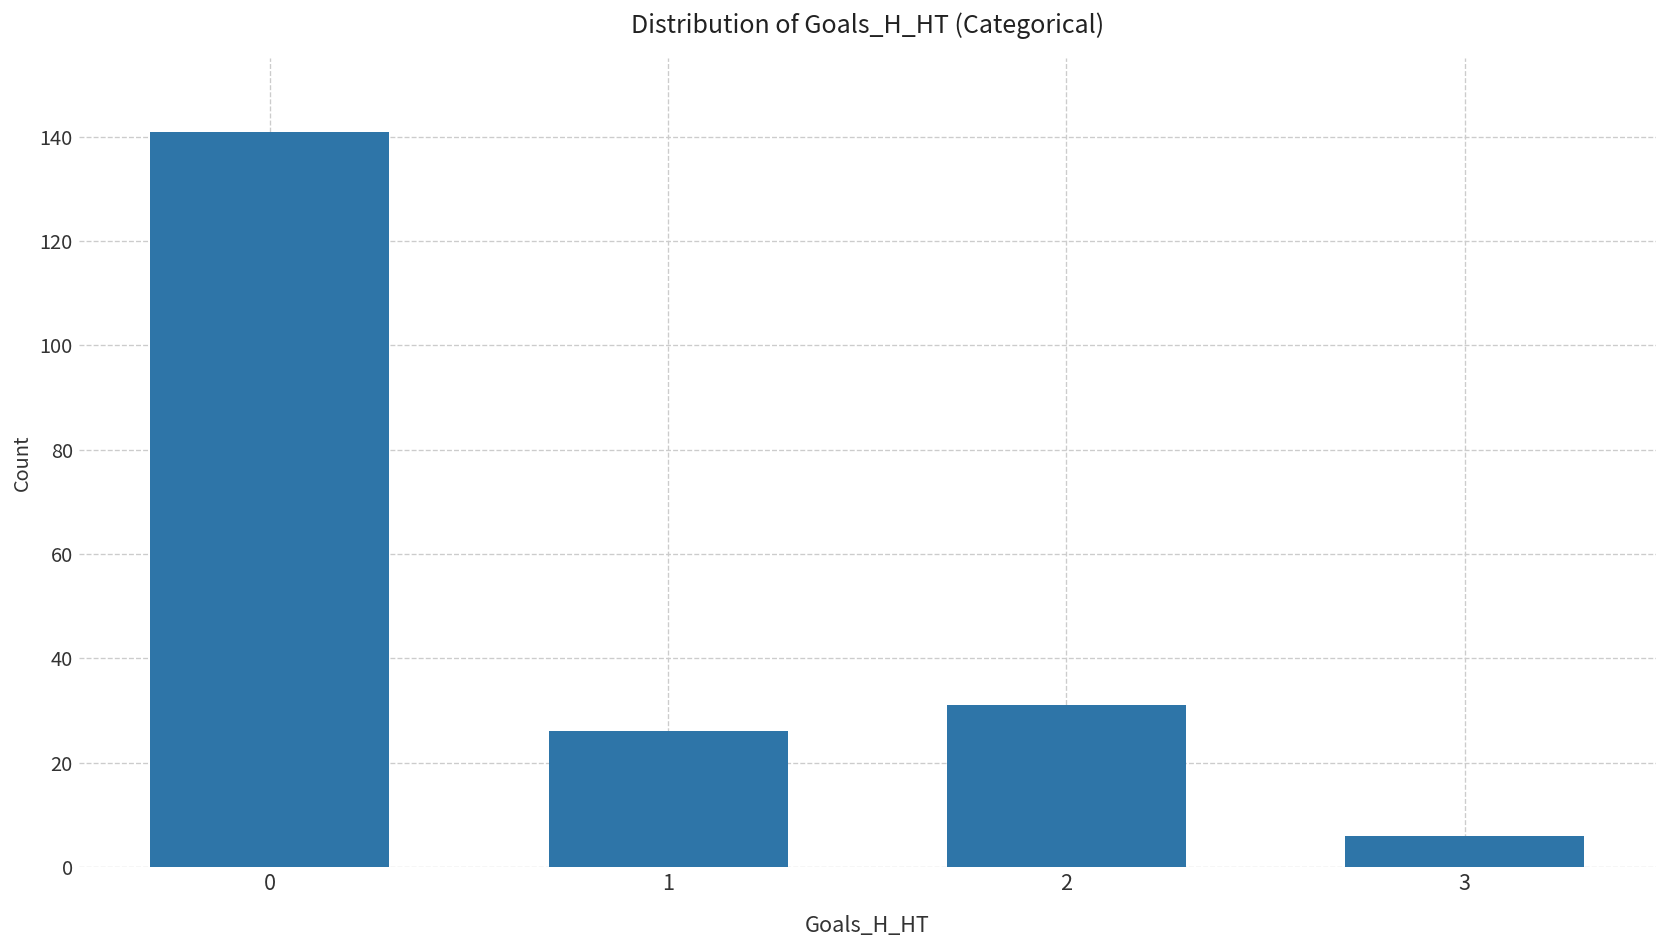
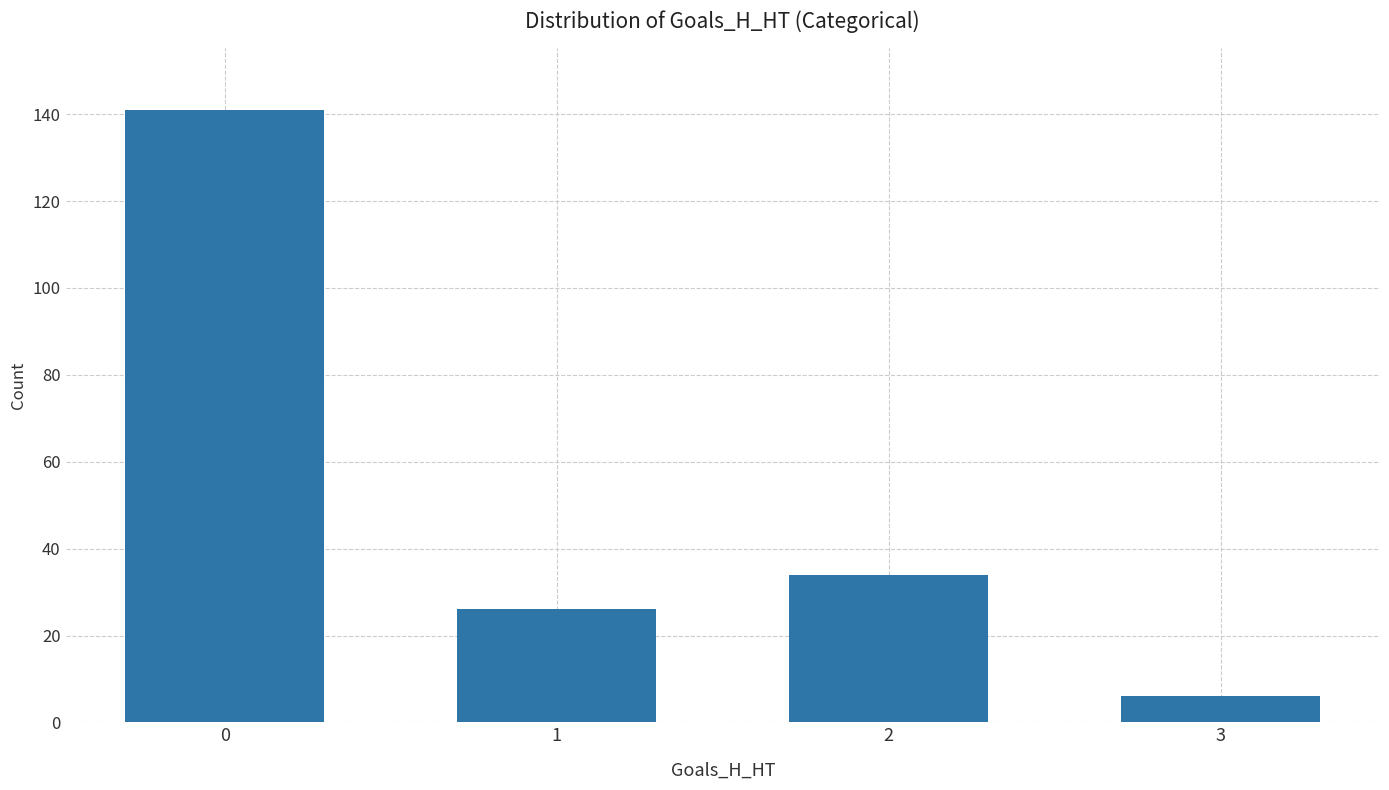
  {
    "0": 141,
    "1": 26,
-   "2": 31,
+   "2": 34,
    "3": 6
  }
